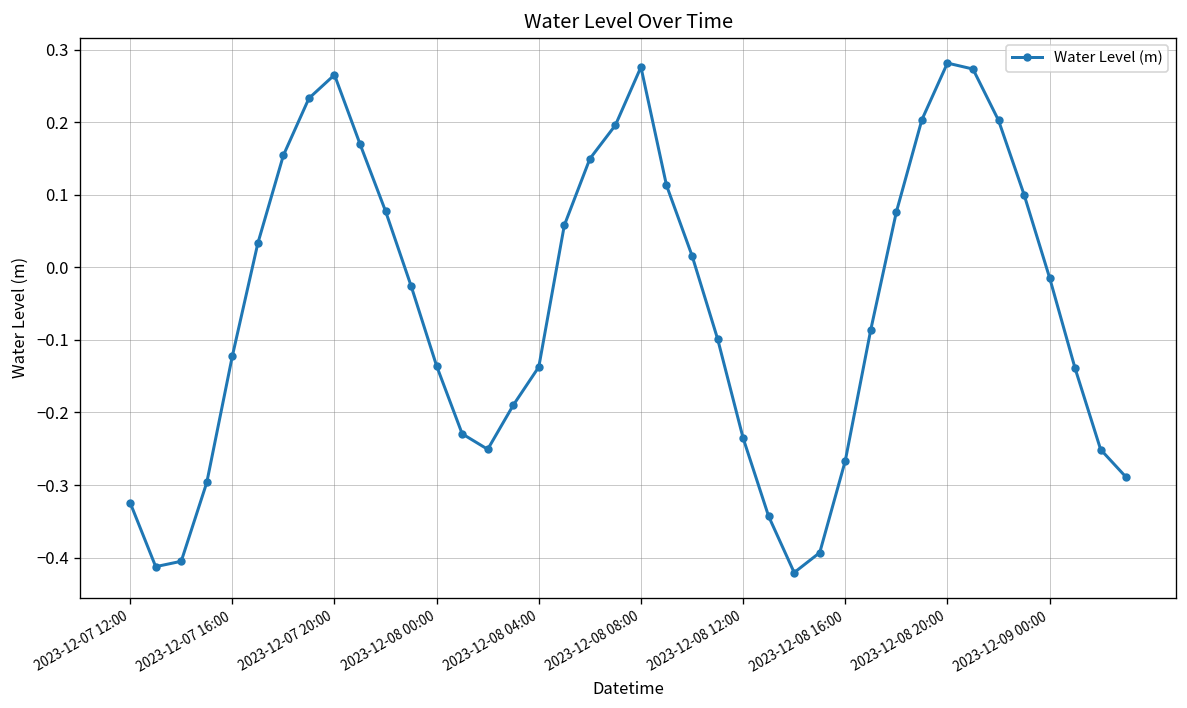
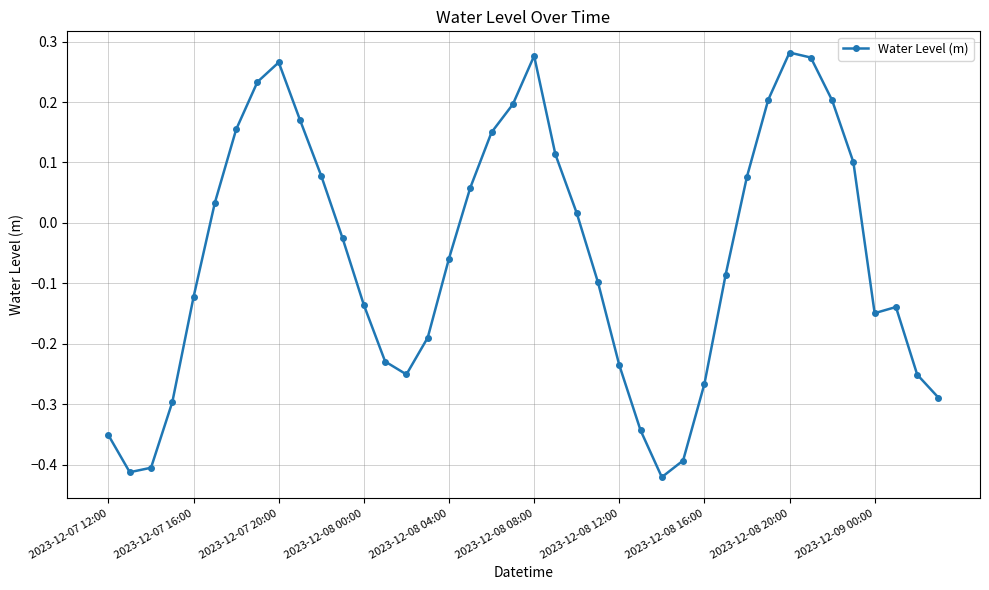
  {
-   "2023-12-07 12:00": -0.32,
+   "2023-12-07 12:00": -0.35,
    "2023-12-07 16:00": -0.12,
    "2023-12-07 20:00": 0.27,
    "2023-12-08 00:00": -0.14,
-   "2023-12-08 04:00": -0.14,
+   "2023-12-08 04:00": -0.06,
    "2023-12-08 08:00": 0.28,
    "2023-12-08 12:00": -0.24,
    "2023-12-08 16:00": -0.27,
    "2023-12-08 20:00": 0.28,
-   "2023-12-09 00:00": -0.01
+   "2023-12-09 00:00": -0.15
  }
